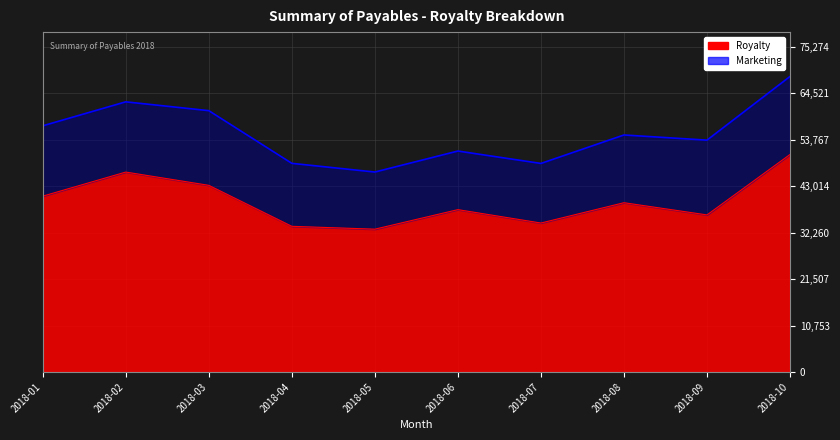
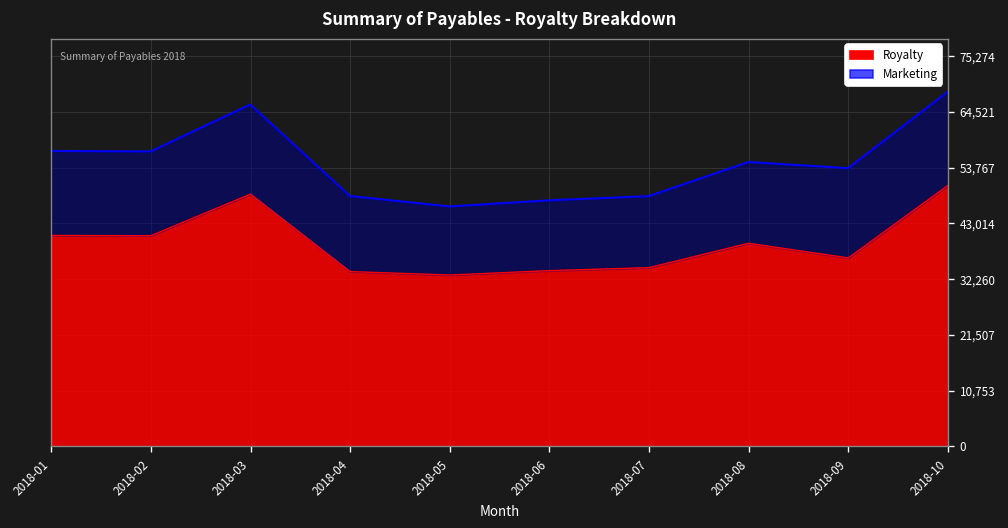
  {
    "Royalty": {
      "2018-01": "41,000",
-     "2018-02": "46,000",
-     "2018-03": "43,000",
+     "2018-02": "41,000",
+     "2018-03": "49,000",
      "2018-04": "34,000",
      "2018-05": "33,000",
-     "2018-06": "38,000",
+     "2018-06": "34,000",
      "2018-07": "34,000",
      "2018-08": "39,000",
      "2018-09": "36,000",
      "2018-10": "50,000"
    }
  }
